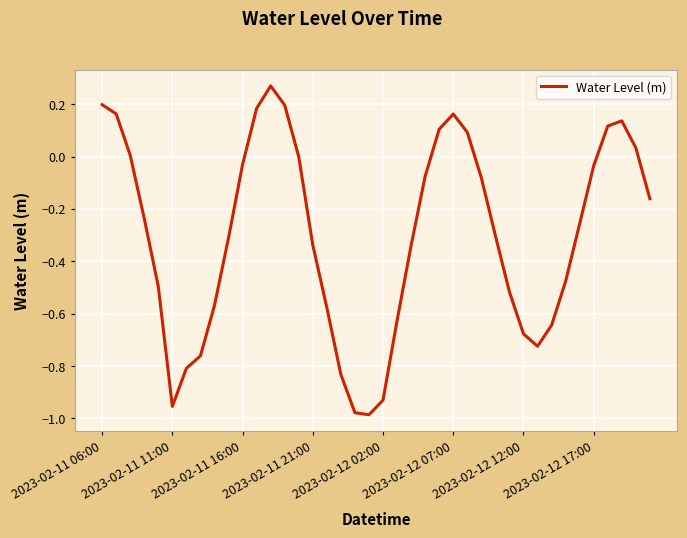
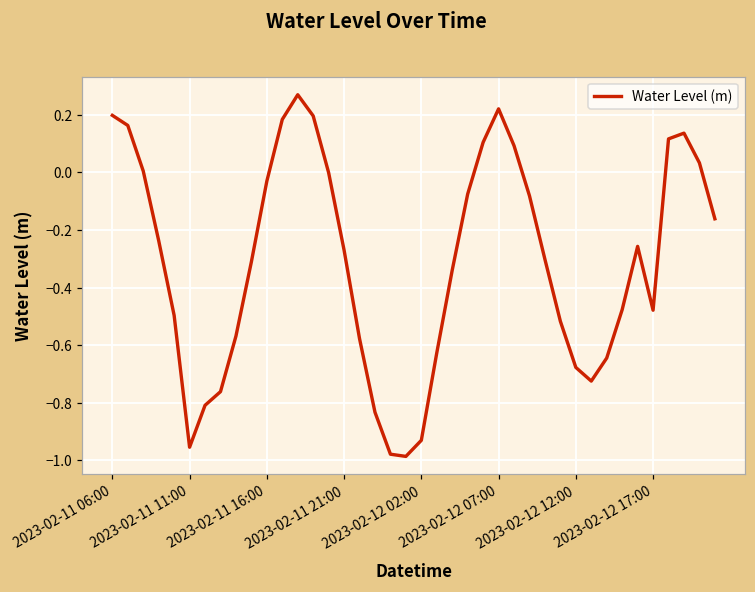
  {
    "2023-02-11 06:00": 0.20,
    "2023-02-11 11:00": -0.95,
    "2023-02-11 16:00": -0.03,
-   "2023-02-11 21:00": -0.34,
+   "2023-02-11 21:00": -0.27,
    "2023-02-12 02:00": -0.93,
-   "2023-02-12 07:00": 0.16,
+   "2023-02-12 07:00": 0.22,
    "2023-02-12 12:00": -0.68,
-   "2023-02-12 17:00": -0.03
+   "2023-02-12 17:00": -0.48
  }
